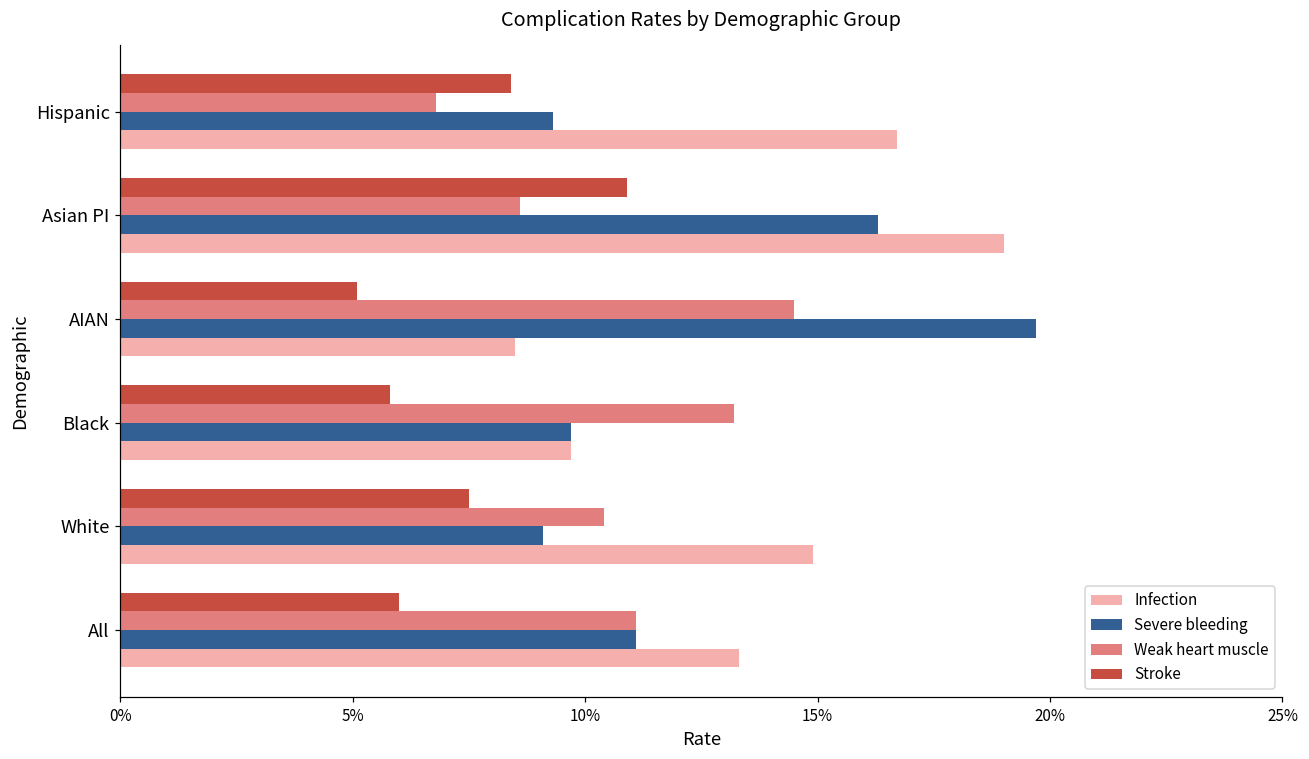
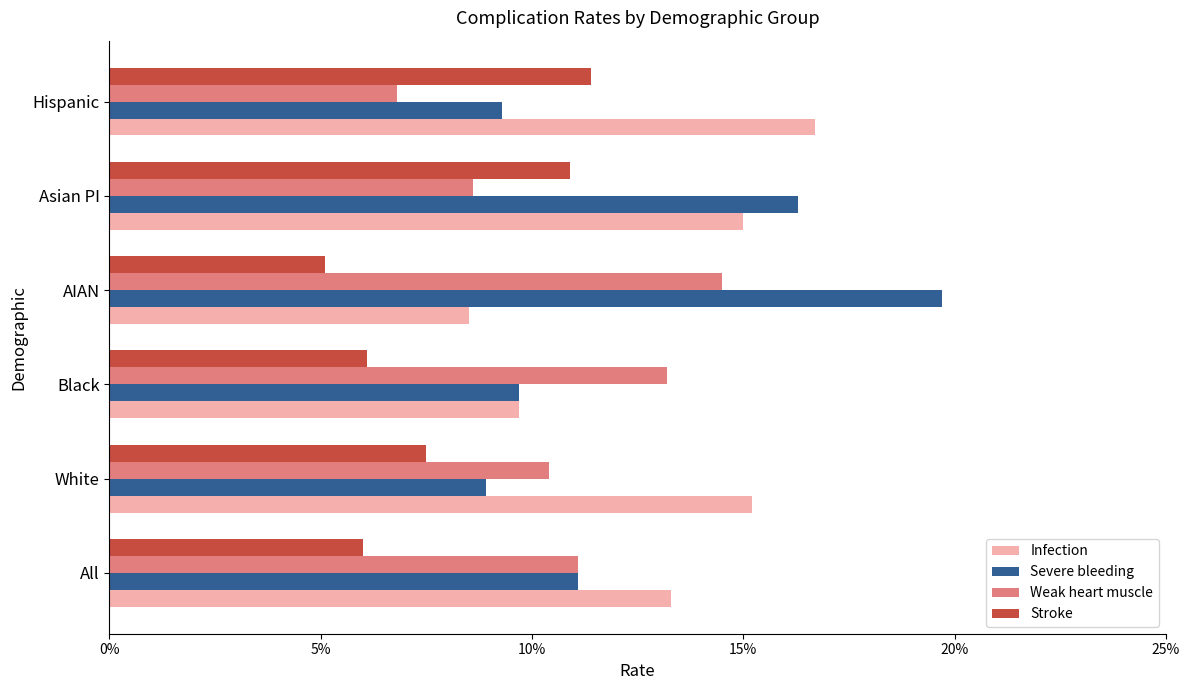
  {
    "Infection": {
      "Hispanic": "16.7%",
-     "Asian PI": "19.0%",
+     "Asian PI": "15.0%",
      "AIAN": "8.5%",
      "Black": "9.7%",
-     "White": "14.9%",
+     "White": "15.2%",
      "All": "13.3%"
    },
    "Severe bleeding": {
      "Hispanic": "9.3%",
      "Asian PI": "16.3%",
      "AIAN": "19.7%",
      "Black": "9.7%",
-     "White": "9.1%",
+     "White": "8.9%",
      "All": "11.1%"
    },
    "Weak heart muscle": {
      "Hispanic": "6.8%",
      "Asian PI": "8.6%",
      "AIAN": "14.5%",
      "Black": "13.2%",
      "White": "10.4%",
      "All": "11.1%"
    },
    "Stroke": {
-     "Hispanic": "8.4%",
+     "Hispanic": "11.4%",
      "Asian PI": "10.9%",
      "AIAN": "5.1%",
-     "Black": "5.8%",
+     "Black": "6.1%",
      "White": "7.5%",
      "All": "6.0%"
    }
  }
